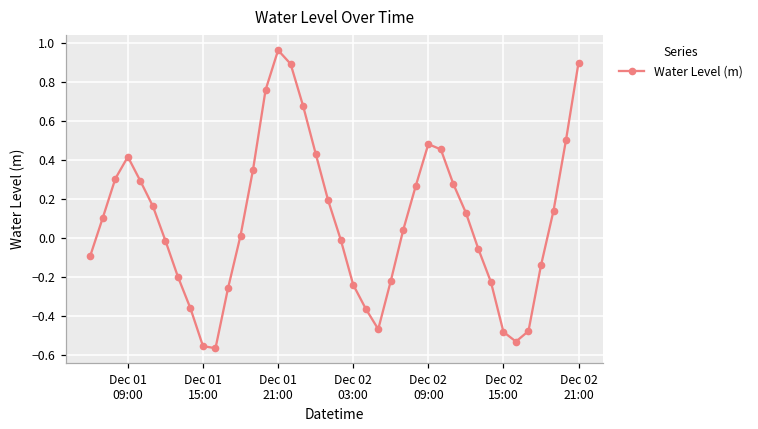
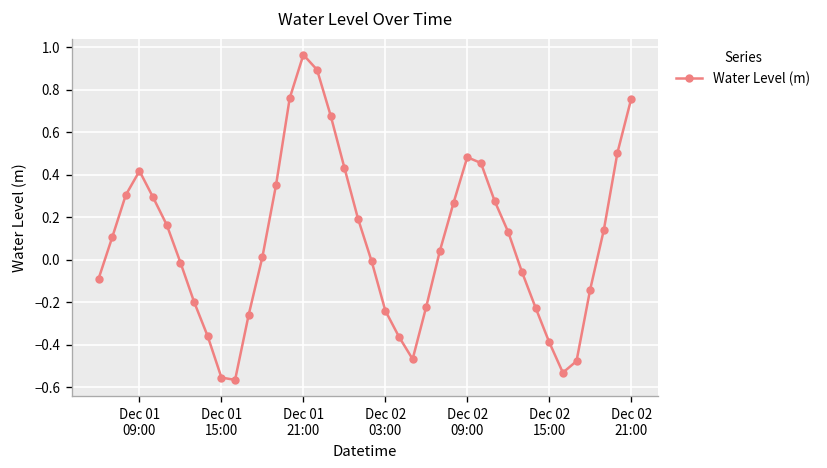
  {
    "Dec 01 09:00": 0.42,
    "Dec 01 15:00": -0.55,
    "Dec 01 21:00": 0.96,
    "Dec 02 03:00": -0.24,
    "Dec 02 09:00": 0.48,
-   "Dec 02 15:00": -0.48,
-   "Dec 02 21:00": 0.90
+   "Dec 02 15:00": -0.39,
+   "Dec 02 21:00": 0.76
  }
